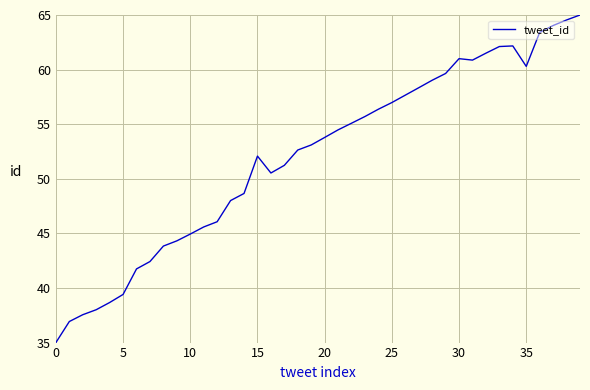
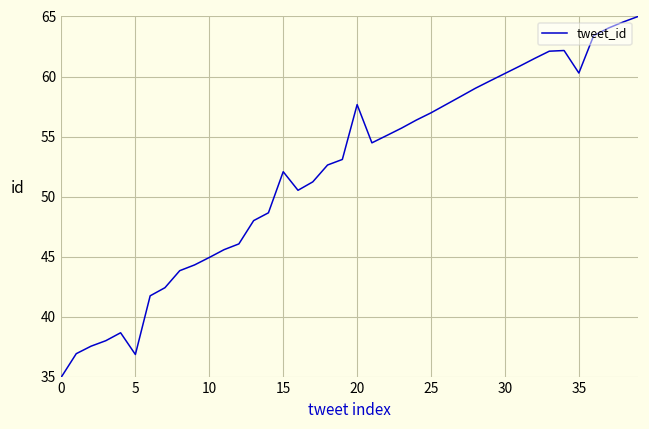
  {
    "0": 35.0,
-   "5": 39.4,
+   "5": 36.9,
    "10": 44.9,
    "15": 52.1,
-   "20": 53.8,
+   "20": 57.7,
    "25": 57.0,
-   "30": 61.0,
+   "30": 60.3,
    "35": 60.3
  }
